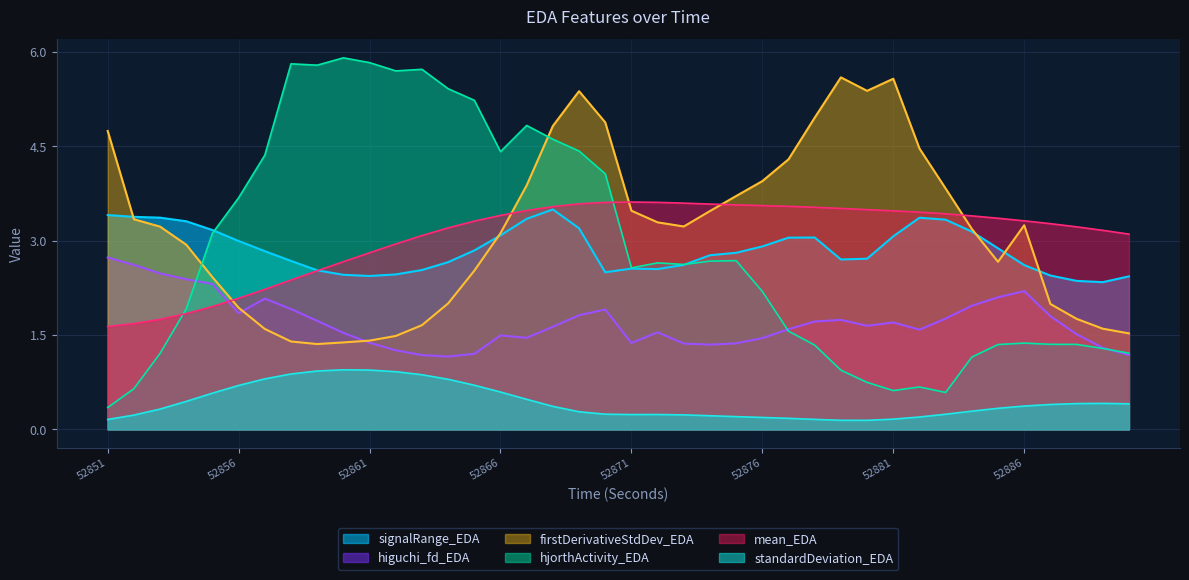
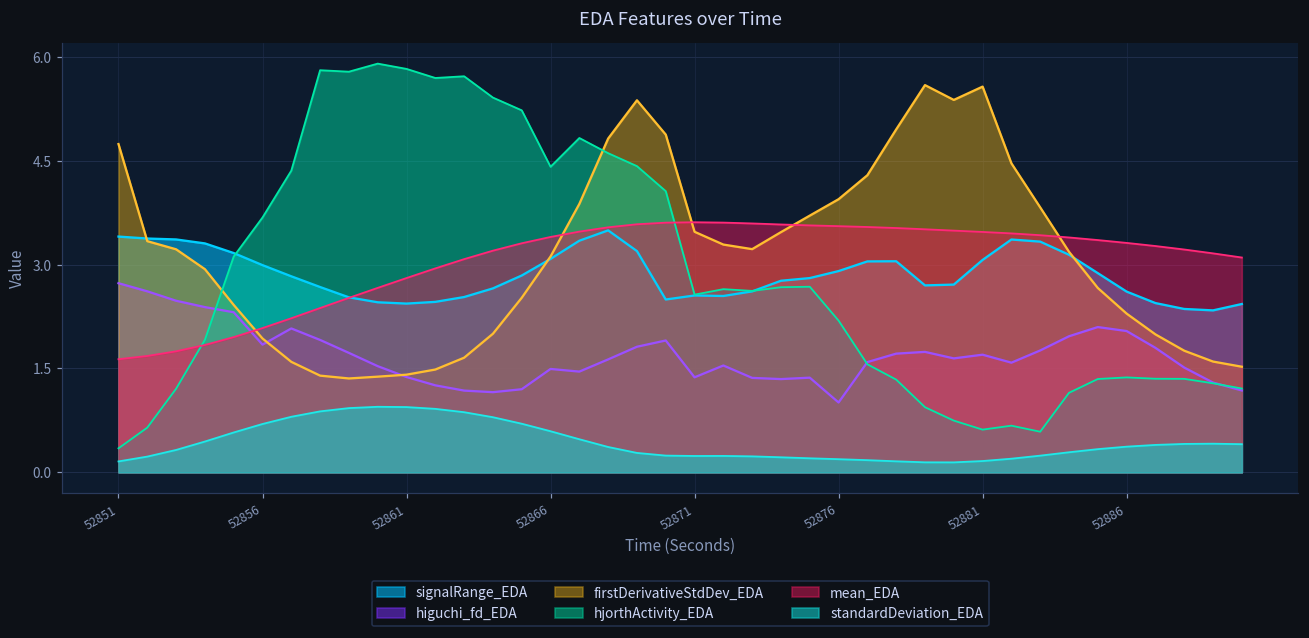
  {
    "higuchi_fd_EDA": {
      "52851": 2.7,
      "52856": 1.8,
      "52866": 1.5,
      "52871": 1.4,
-     "52876": 1.4,
+     "52876": 1.0,
      "52881": 1.7,
-     "52886": 2.2
+     "52886": 2.0
    },
    "firstDerivativeStdDev_EDA": {
      "52851": 4.7,
      "52856": 1.9,
      "52871": 3.5,
      "52876": 3.9,
      "52881": 5.6,
-     "52886": 3.2
+     "52886": 2.3
    },
    "mean_EDA": {
      "52851": 1.6,
      "52856": 2.1,
      "52861": 2.8,
      "52866": 3.4,
      "52871": 3.6,
      "52876": 3.6,
      "52881": 3.5,
      "52886": 3.3
    }
  }
